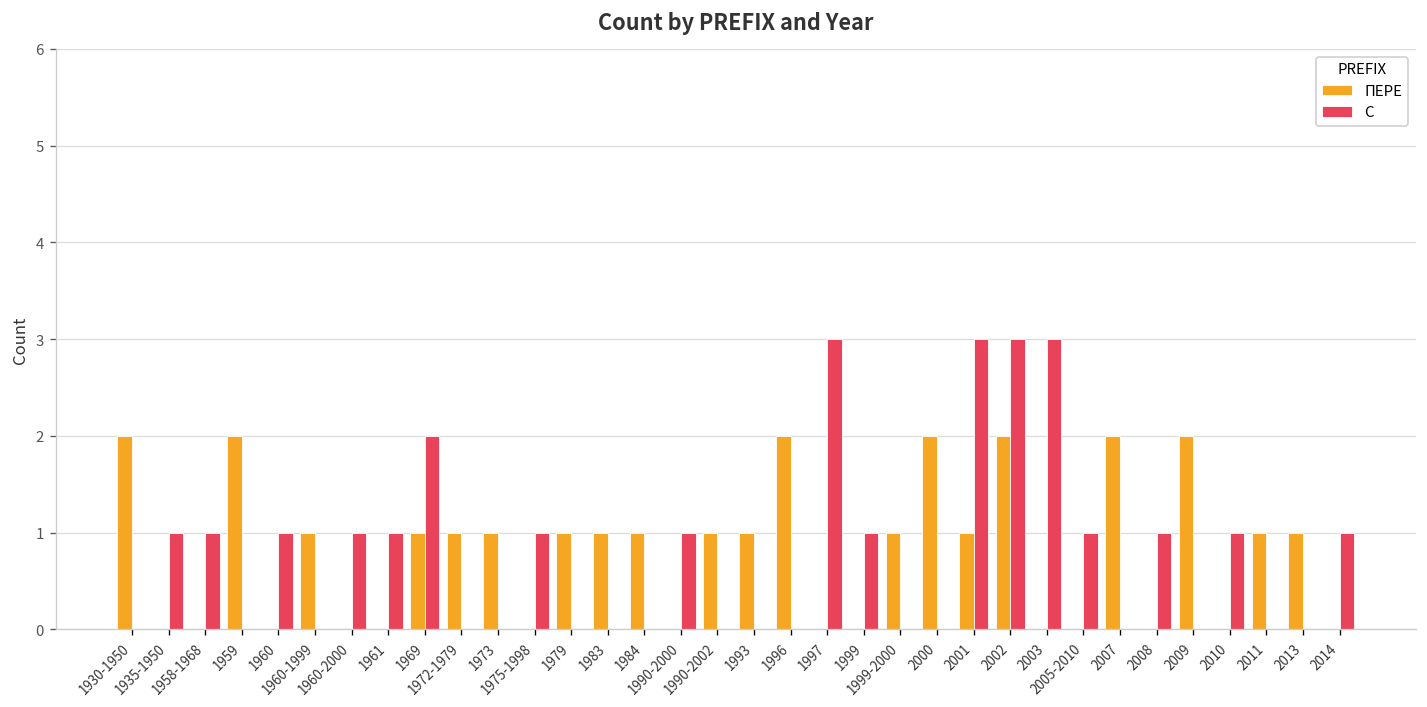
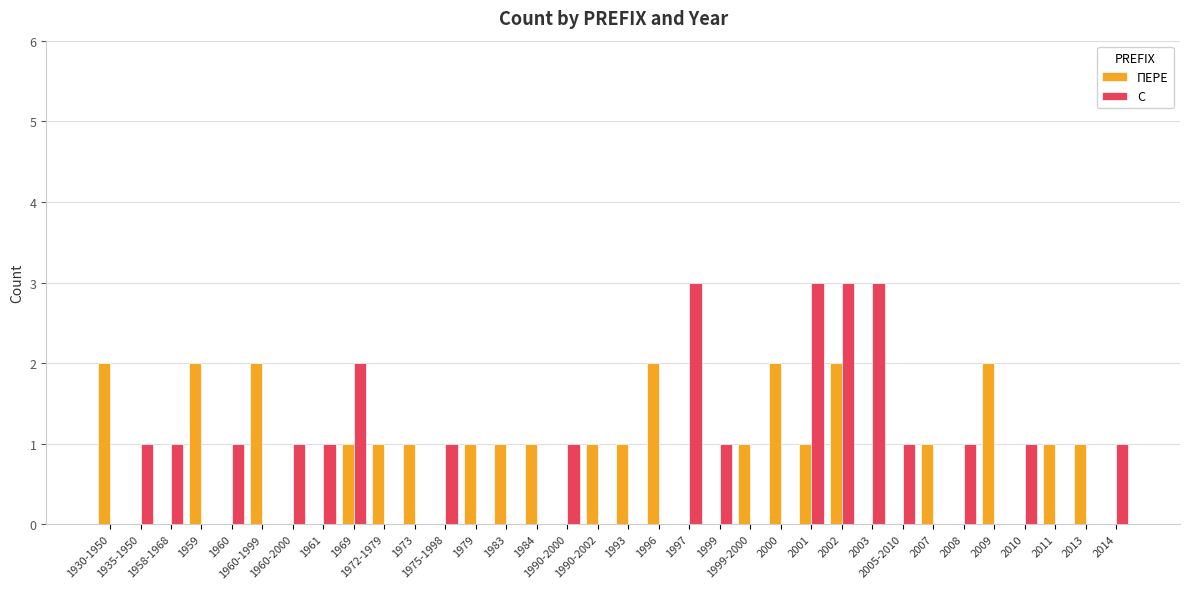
  {
    "ПЕРЕ": {
      "1930-1950": 2,
      "1935-1950": 0,
      "1958-1968": 0,
      "1959": 2,
      "1960": 0,
-     "1960-1999": 1,
+     "1960-1999": 2,
      "1960-2000": 0,
      "1961": 0,
      "1969": 1,
      "1972-1979": 1,
      "1973": 1,
      "1975-1998": 0,
      "1979": 1,
      "1983": 1,
      "1984": 1,
      "1990-2000": 0,
      "1990-2002": 1,
      "1993": 1,
      "1996": 2,
      "1997": 0,
      "1999": 0,
      "1999-2000": 1,
      "2000": 2,
      "2001": 1,
      "2002": 2,
      "2003": 0,
      "2005-2010": 0,
-     "2007": 2,
+     "2007": 1,
      "2008": 0,
      "2009": 2,
      "2010": 0,
      "2011": 1,
      "2013": 1,
      "2014": 0
    },
    "С": {
      "1930-1950": 0,
      "1935-1950": 1,
      "1958-1968": 1,
      "1959": 0,
      "1960": 1,
      "1960-1999": 0,
      "1960-2000": 1,
      "1961": 1,
      "1969": 2,
      "1972-1979": 0,
      "1973": 0,
      "1975-1998": 1,
      "1979": 0,
      "1983": 0,
      "1984": 0,
      "1990-2000": 1,
      "1990-2002": 0,
      "1993": 0,
      "1996": 0,
      "1997": 3,
      "1999": 1,
      "1999-2000": 0,
      "2000": 0,
      "2001": 3,
      "2002": 3,
      "2003": 3,
      "2005-2010": 1,
      "2007": 0,
      "2008": 1,
      "2009": 0,
      "2010": 1,
      "2011": 0,
      "2013": 0,
      "2014": 1
    }
  }
